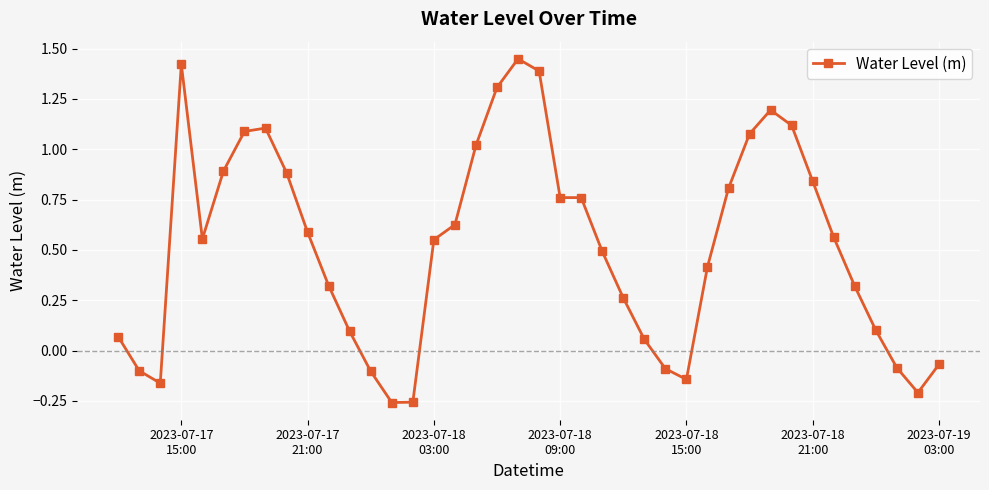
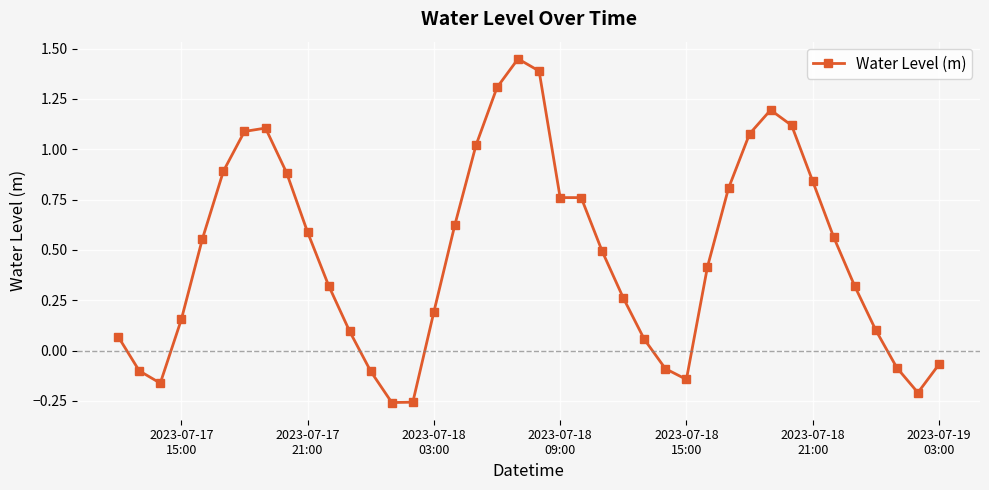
  {
-   "2023-07-17 15:00": 1.42,
+   "2023-07-17 15:00": 0.15,
    "2023-07-17 21:00": 0.59,
-   "2023-07-18 03:00": 0.55,
+   "2023-07-18 03:00": 0.19,
    "2023-07-18 09:00": 0.76,
    "2023-07-18 15:00": -0.14,
    "2023-07-18 21:00": 0.84,
    "2023-07-19 03:00": -0.07
  }
